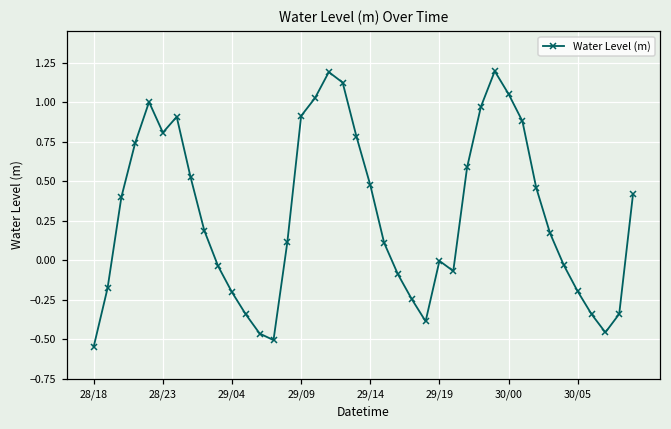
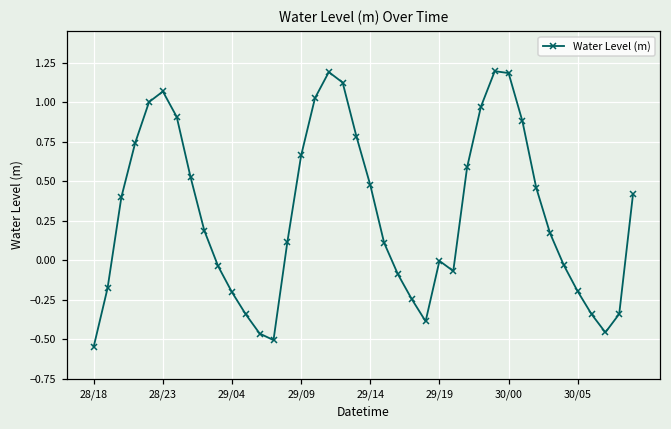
  {
    "28/18": -0.55,
-   "28/23": 0.81,
+   "28/23": 1.07,
    "29/04": -0.20,
-   "29/09": 0.91,
+   "29/09": 0.66,
    "29/14": 0.48,
    "29/19": 0.00,
-   "30/00": 1.05,
+   "30/00": 1.18,
    "30/05": -0.20
  }
